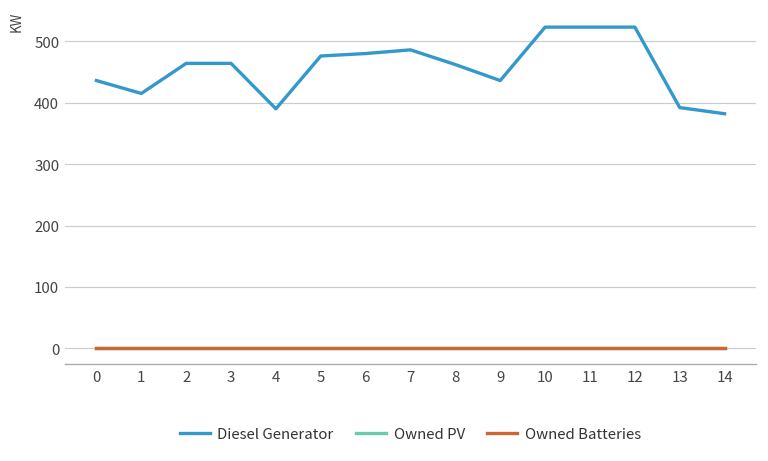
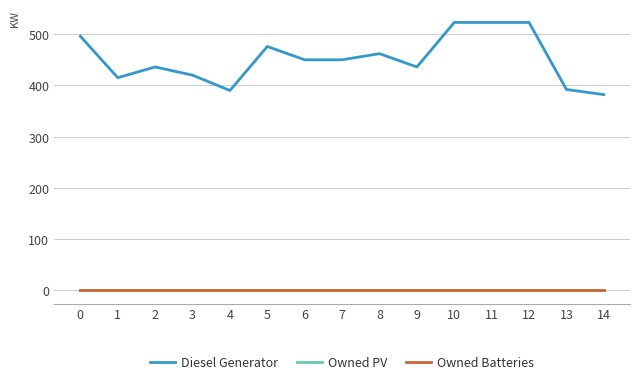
  {
    "Diesel Generator": {
-     "0": 440,
+     "0": 500,
      "1": 420,
-     "2": 460,
-     "3": 460,
+     "2": 440,
+     "3": 420,
      "4": 390,
      "5": 480,
-     "6": 480,
-     "7": 490,
+     "6": 450,
+     "7": 450,
      "8": 460,
      "9": 440,
      "10": 520,
      "11": 520,
      "12": 520,
      "13": 390,
      "14": 380
    },
    "Owned Batteries": {
      "0": 0,
      "1": 0,
      "2": 0,
      "3": 0,
      "4": 0,
      "5": 0,
      "6": 0,
      "7": 0,
      "8": 0,
      "9": 0,
      "10": 0,
      "11": 0,
      "12": 0,
      "13": 0,
      "14": 0
    }
  }
